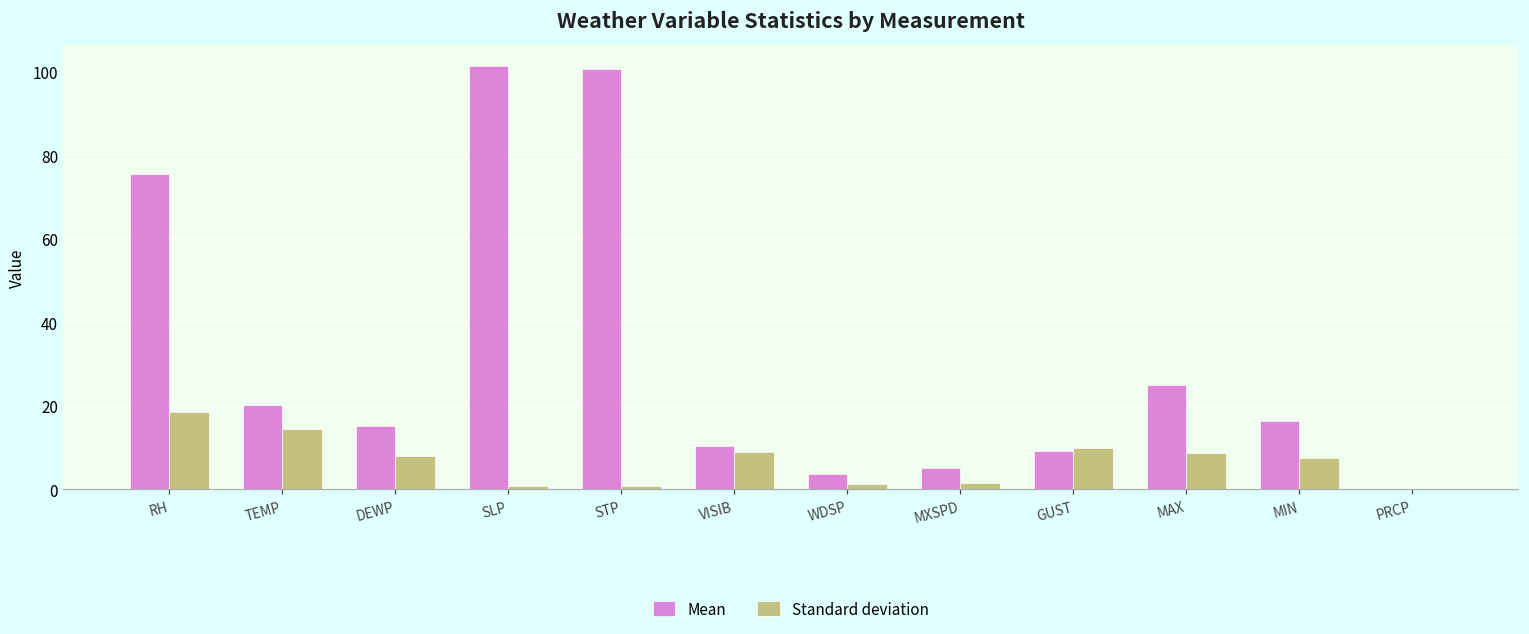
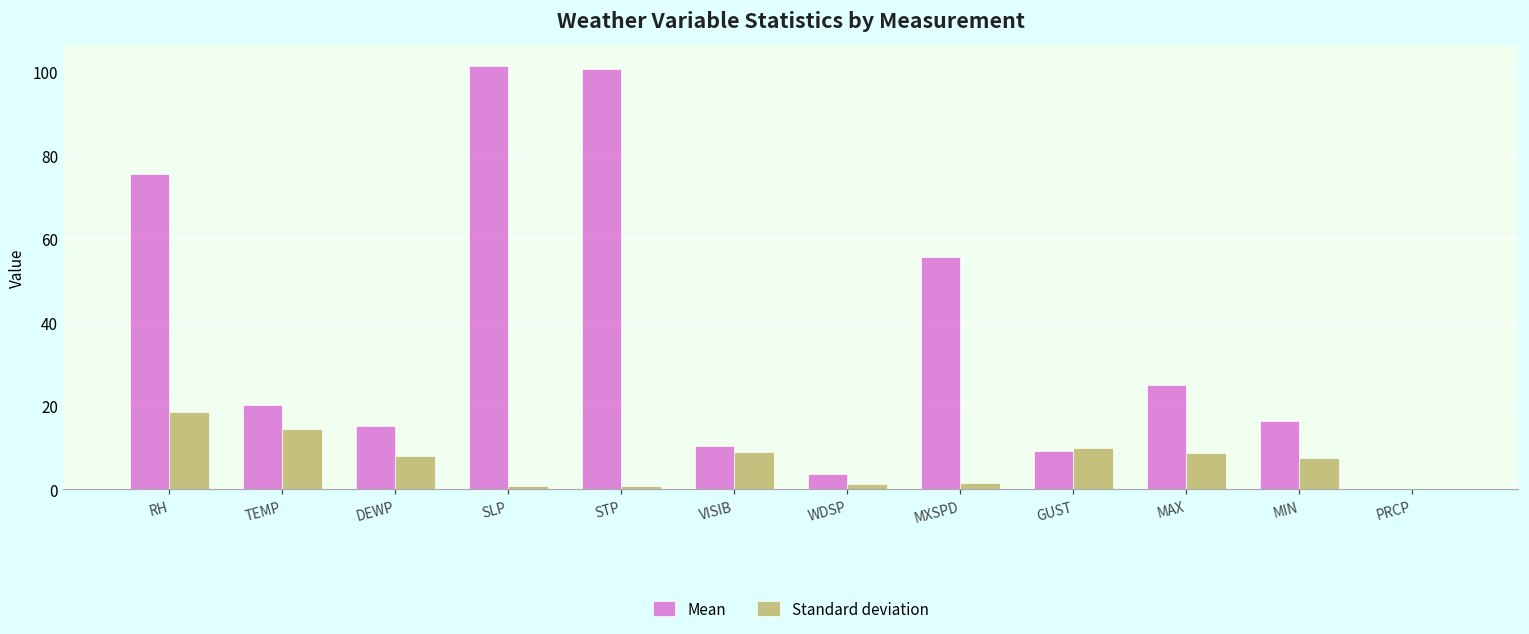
  {
    "Mean": {
      "RH": 76,
      "TEMP": 20,
      "DEWP": 15,
      "SLP": 101,
      "STP": 101,
      "VISIB": 10,
      "WDSP": 4,
-     "MXSPD": 5,
+     "MXSPD": 56,
      "GUST": 9,
      "MAX": 25,
      "MIN": 16,
      "PRCP": 0
    },
    "Standard deviation": {
      "RH": 19,
      "TEMP": 15,
      "DEWP": 8,
      "SLP": 1,
      "STP": 1,
      "VISIB": 9,
      "WDSP": 1,
      "MXSPD": 1,
      "GUST": 10,
      "MAX": 9,
      "MIN": 8
    }
  }
